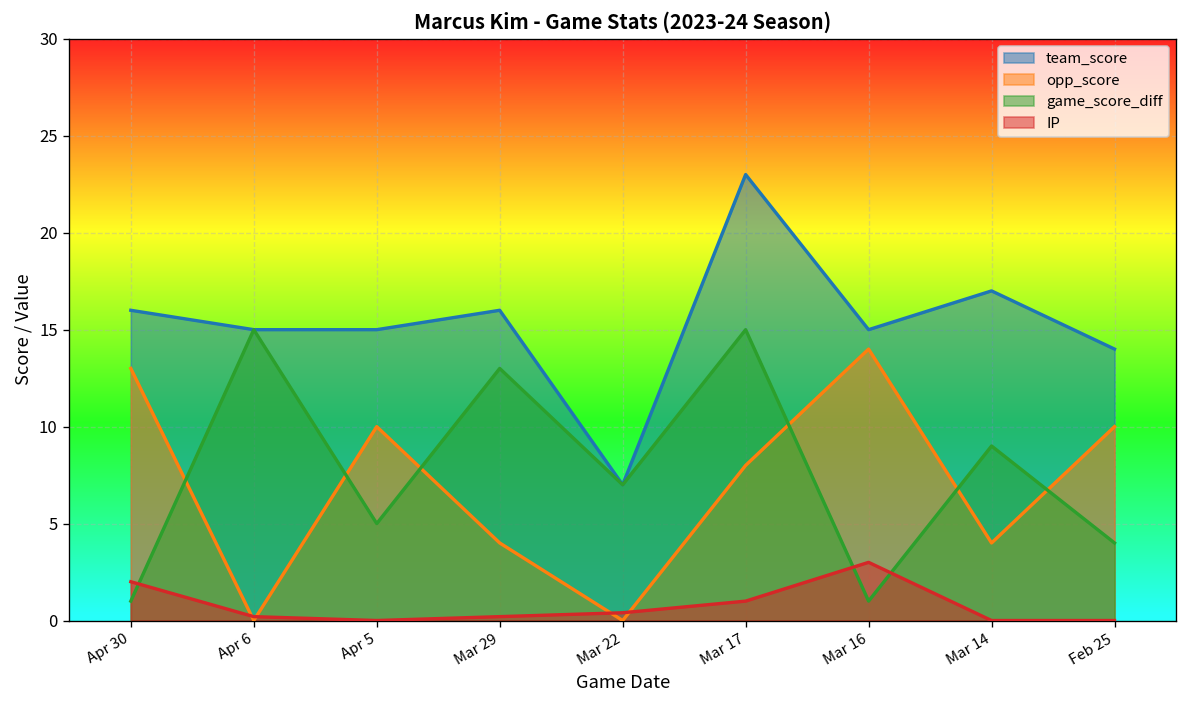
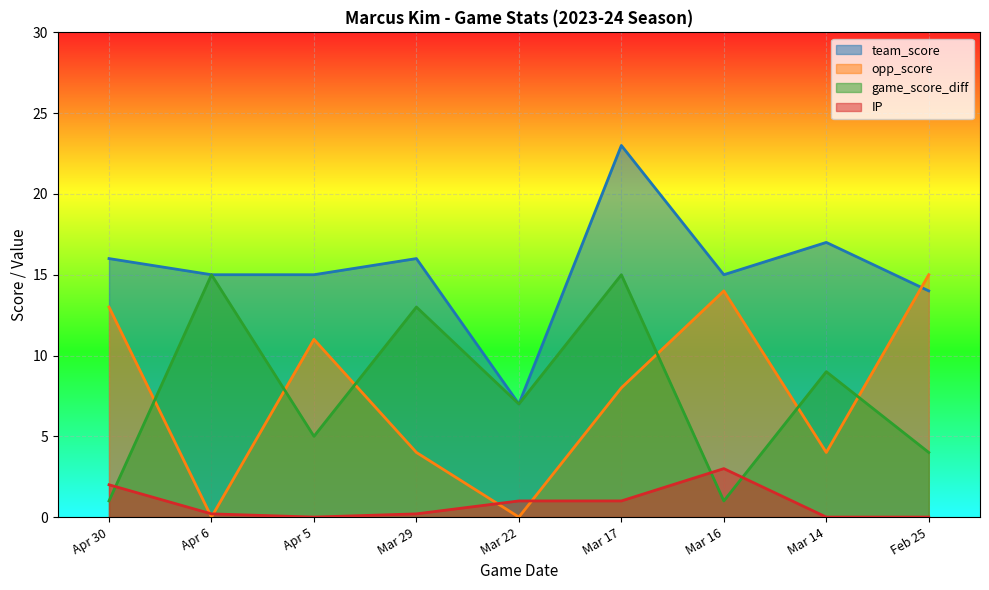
  {
    "team_score": {
      "Apr 30": 16.0,
      "Apr 5": 15.0,
      "Mar 29": 16.0,
      "Mar 17": 23.0,
      "Mar 16": 15.0,
      "Mar 14": 17.0,
      "Feb 25": 14.0
    },
    "opp_score": {
      "Apr 30": 13,
      "Apr 6": 0,
-     "Apr 5": 10,
+     "Apr 5": 11,
      "Mar 29": 4,
      "Mar 22": 0,
      "Mar 17": 8,
      "Mar 16": 14,
      "Mar 14": 4,
-     "Feb 25": 10
+     "Feb 25": 15
    },
    "game_score_diff": {
      "Apr 30": 1.0,
      "Apr 5": 5.0,
      "Mar 29": 13.0,
      "Mar 17": 15.0,
      "Mar 16": 1.0,
      "Mar 14": 9.0,
      "Feb 25": 4.0
    },
    "IP": {
      "Apr 30": 2.0,
      "Apr 6": 0.2,
      "Apr 5": 0.0,
      "Mar 29": 0.2,
-     "Mar 22": 0.4,
+     "Mar 22": 1.0,
      "Mar 17": 1.0,
      "Mar 16": 3.0,
      "Mar 14": 0.0,
      "Feb 25": 0.0
    }
  }
